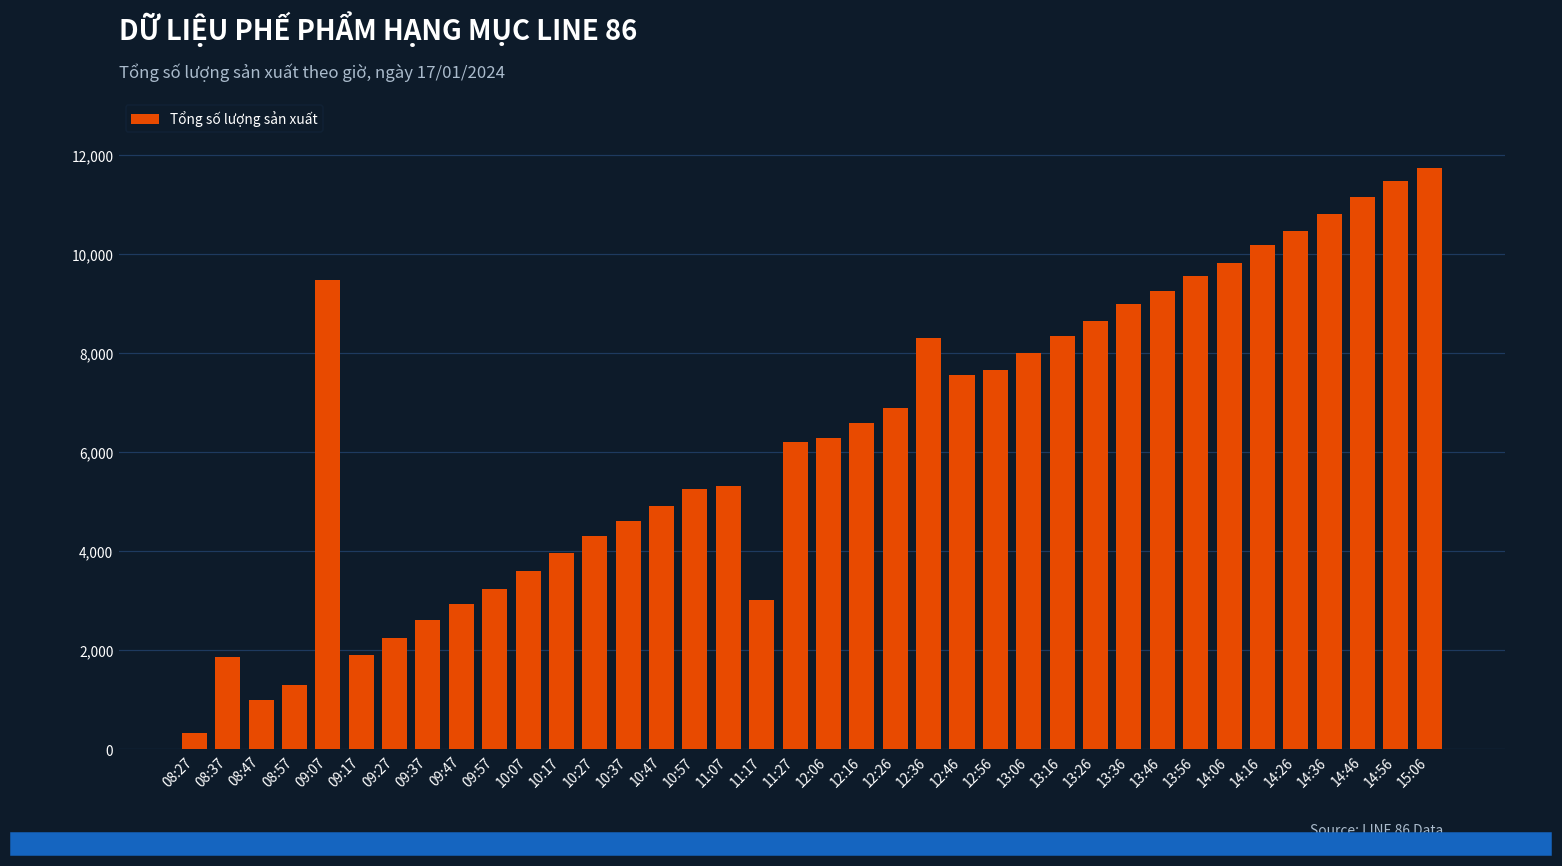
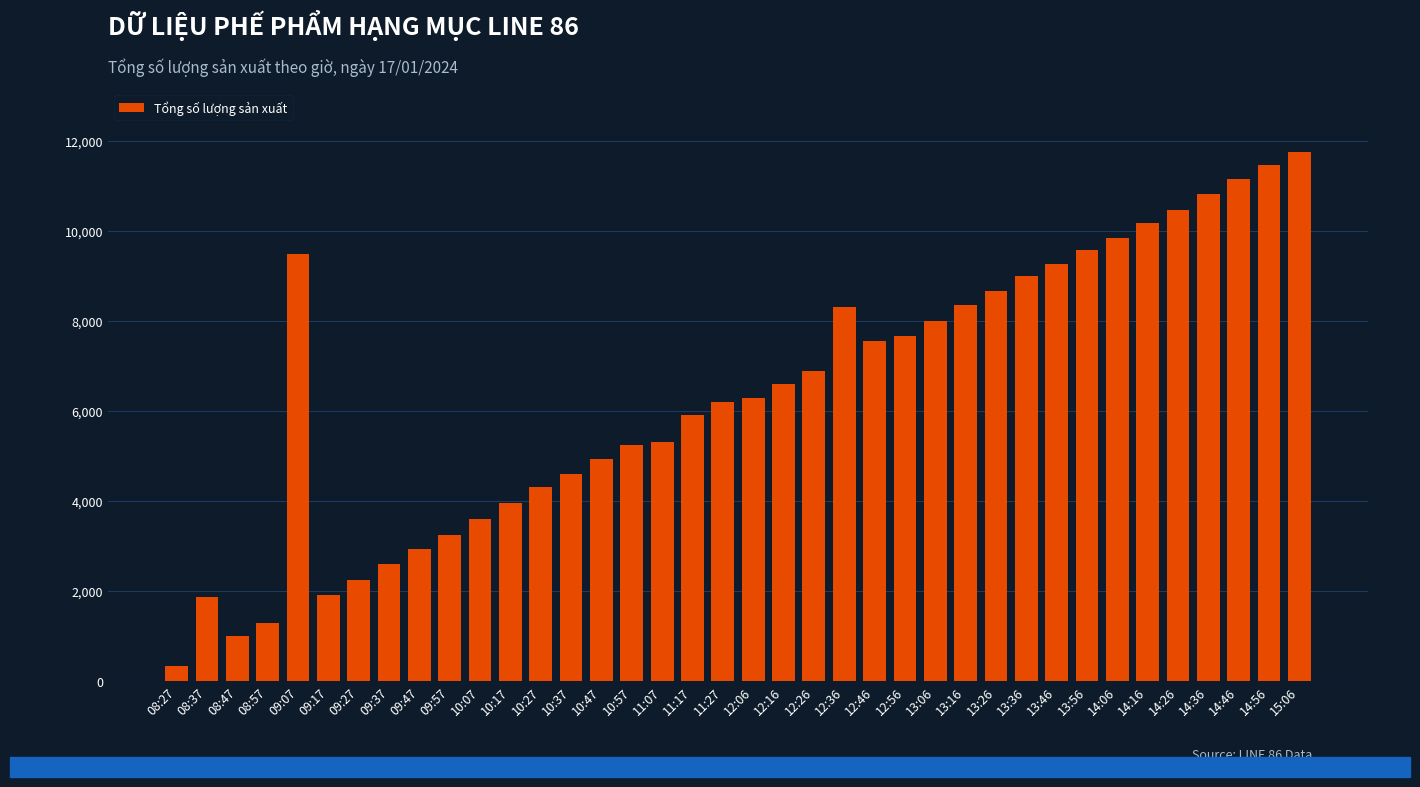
  {
    "08:27": "300",
    "08:37": "1,900",
    "08:47": "1,000",
    "08:57": "1,300",
    "09:07": "9,500",
    "09:17": "1,900",
    "09:27": "2,300",
    "09:37": "2,600",
    "09:47": "2,900",
    "09:57": "3,200",
    "10:07": "3,600",
    "10:17": "4,000",
    "10:27": "4,300",
    "10:37": "4,600",
    "10:47": "4,900",
    "10:57": "5,300",
    "11:07": "5,300",
-   "11:17": "3,000",
+   "11:17": "5,900",
    "11:27": "6,200",
    "12:06": "6,300",
    "12:16": "6,600",
    "12:26": "6,900",
    "12:36": "8,300",
    "12:46": "7,600",
    "12:56": "7,700",
    "13:06": "8,000",
    "13:16": "8,300",
    "13:26": "8,700",
    "13:36": "9,000",
    "13:46": "9,300",
    "13:56": "9,600",
    "14:06": "9,800",
    "14:16": "10,200",
    "14:26": "10,500",
    "14:36": "10,800",
    "14:46": "11,200",
    "14:56": "11,500",
    "15:06": "11,700"
  }
